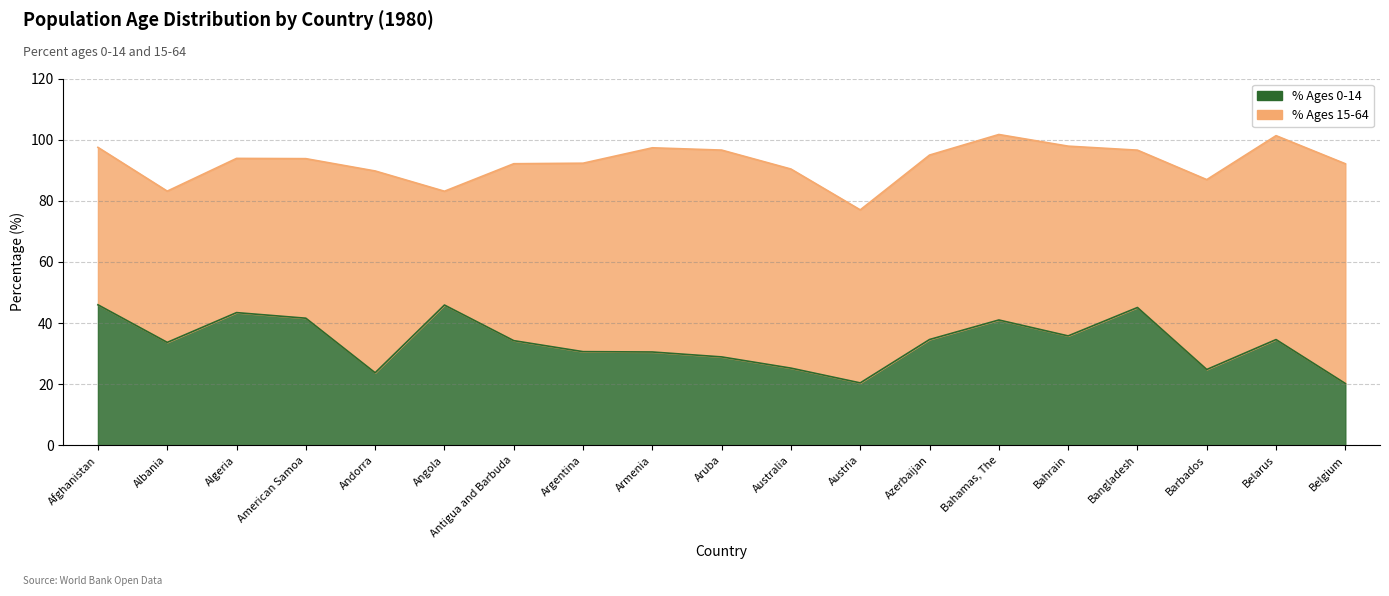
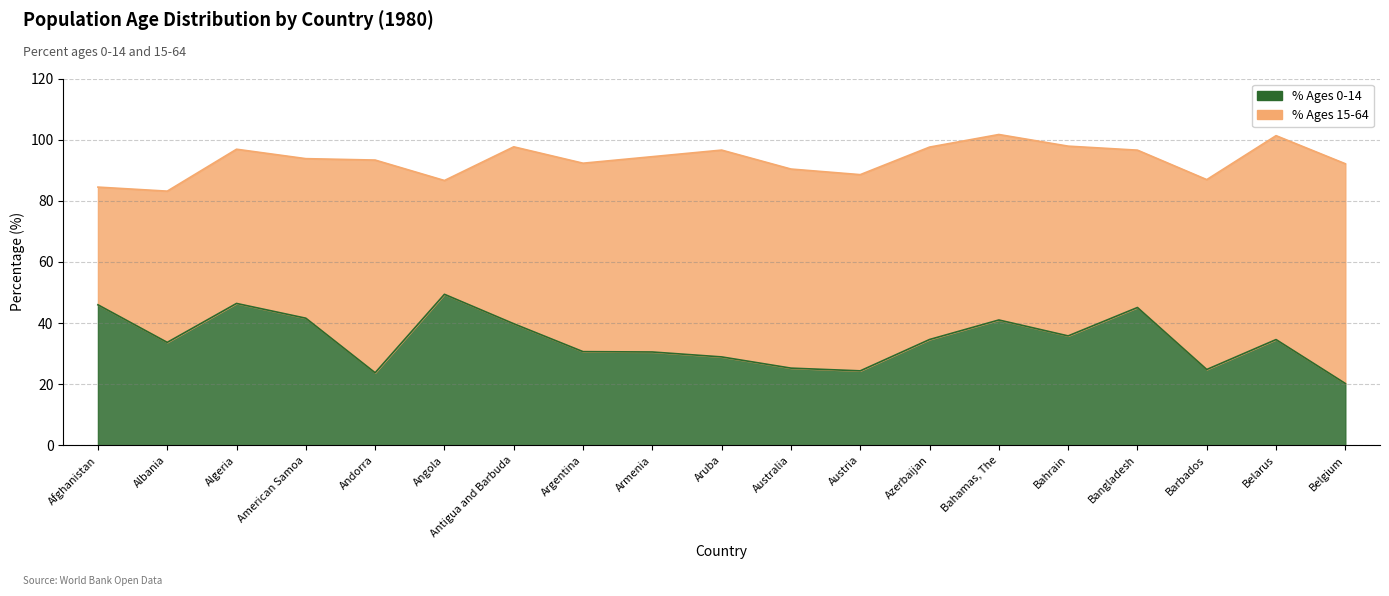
  {
    "% Ages 0-14": {
      "Afghanistan": 46,
      "Albania": 34,
-     "Algeria": 43,
+     "Algeria": 46,
      "American Samoa": 42,
      "Andorra": 24,
-     "Angola": 46,
-     "Antigua and Barbuda": 34,
+     "Angola": 49,
+     "Antigua and Barbuda": 40,
      "Argentina": 31,
      "Armenia": 31,
      "Aruba": 29,
      "Australia": 25,
-     "Austria": 20,
+     "Austria": 24,
      "Azerbaijan": 35,
      "Bahamas, The": 41,
      "Bahrain": 36,
      "Bangladesh": 45,
      "Barbados": 25,
      "Belarus": 35,
      "Belgium": 20
    },
    "% Ages 15-64": {
-     "Afghanistan": 52,
+     "Afghanistan": 39,
      "Albania": 49,
      "Algeria": 50,
      "American Samoa": 52,
-     "Andorra": 66,
+     "Andorra": 70,
      "Angola": 37,
      "Antigua and Barbuda": 58,
      "Argentina": 62,
-     "Armenia": 67,
+     "Armenia": 64,
      "Aruba": 68,
      "Australia": 65,
-     "Austria": 57,
-     "Azerbaijan": 60,
+     "Austria": 64,
+     "Azerbaijan": 63,
      "Bahamas, The": 61,
      "Bahrain": 62,
      "Bangladesh": 51,
      "Barbados": 62,
      "Belarus": 67,
      "Belgium": 72
    }
  }
